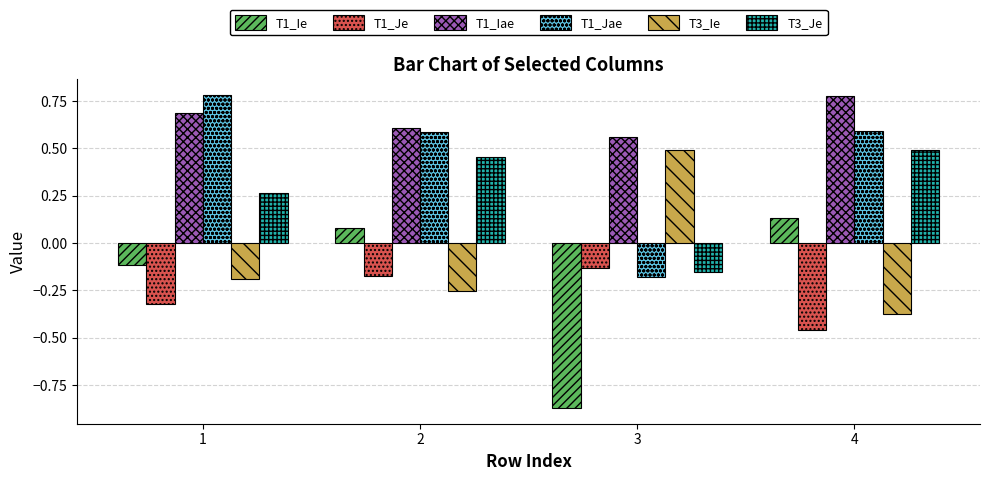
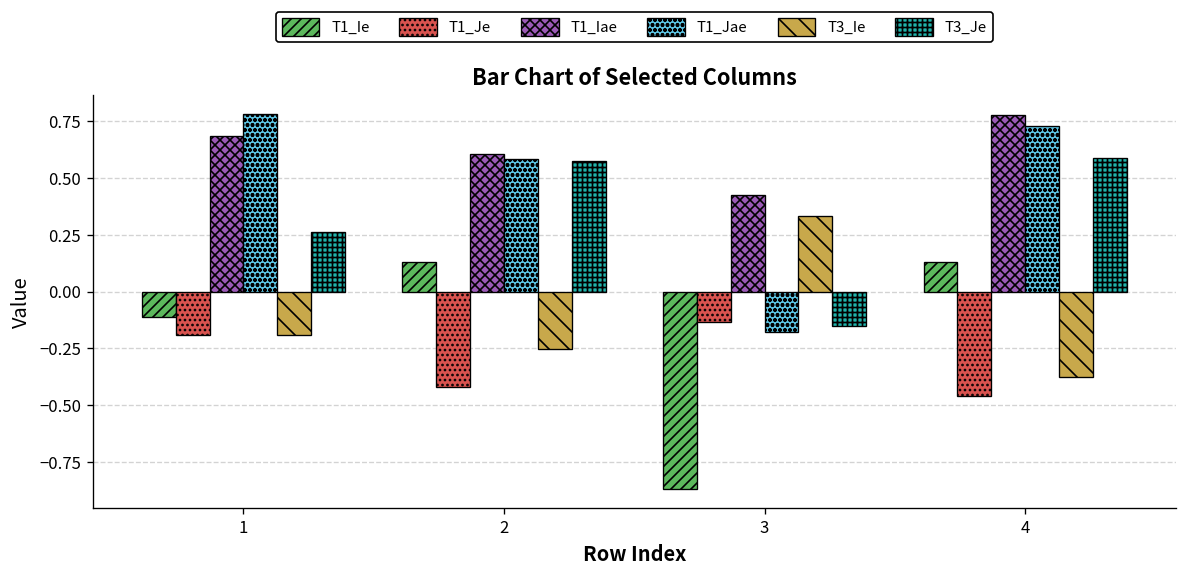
  {
    "T1_Ie": {
      "1": -0.11,
-     "2": 0.08,
+     "2": 0.13,
      "3": -0.87,
      "4": 0.13
    },
    "T1_Je": {
-     "1": -0.32,
-     "2": -0.17,
+     "1": -0.19,
+     "2": -0.42,
      "3": -0.13,
      "4": -0.46
    },
    "T1_Iae": {
      "1": 0.68,
      "2": 0.61,
-     "3": 0.56,
+     "3": 0.42,
      "4": 0.78
    },
    "T1_Jae": {
      "1": 0.78,
      "2": 0.58,
      "3": -0.18,
-     "4": 0.59
+     "4": 0.73
    },
    "T3_Ie": {
      "1": -0.19,
      "2": -0.25,
-     "3": 0.49,
+     "3": 0.33,
      "4": -0.38
    },
    "T3_Je": {
      "1": 0.26,
-     "2": 0.45,
+     "2": 0.57,
      "3": -0.15,
-     "4": 0.49
+     "4": 0.59
    }
  }
